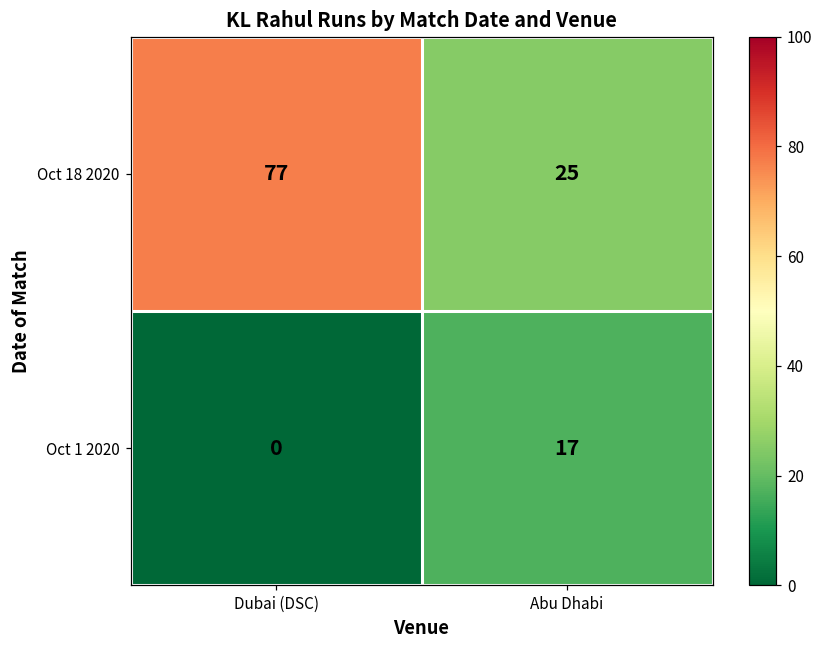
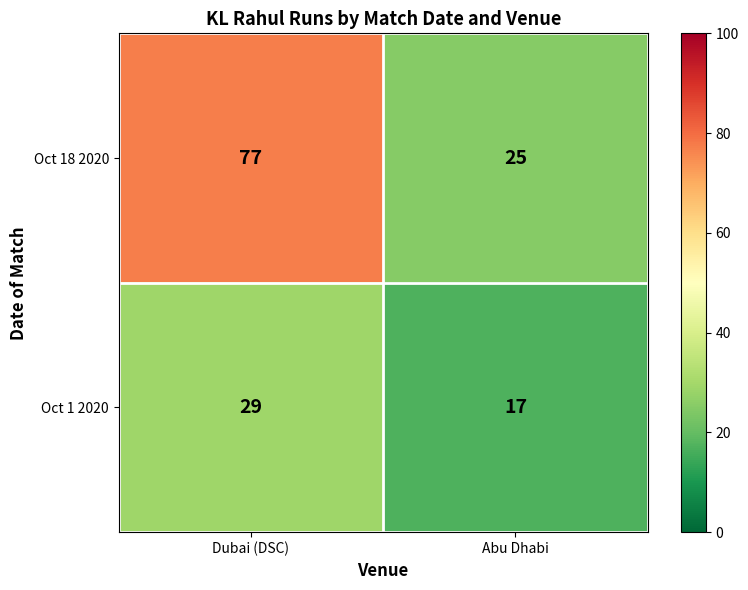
  {
    "Oct 18 2020": {
      "Dubai (DSC)": 77,
      "Abu Dhabi": 25
    },
    "Oct 1 2020": {
-     "Dubai (DSC)": 0,
+     "Dubai (DSC)": 29,
      "Abu Dhabi": 17
    }
  }
